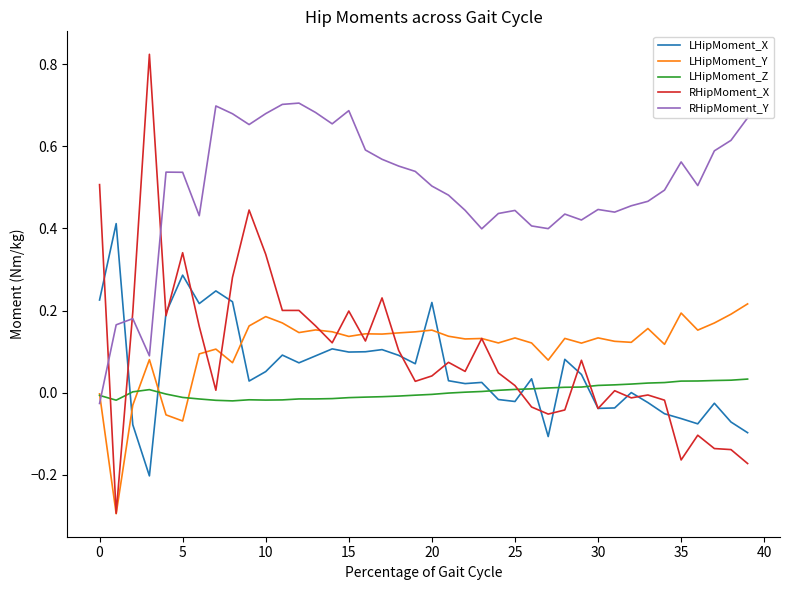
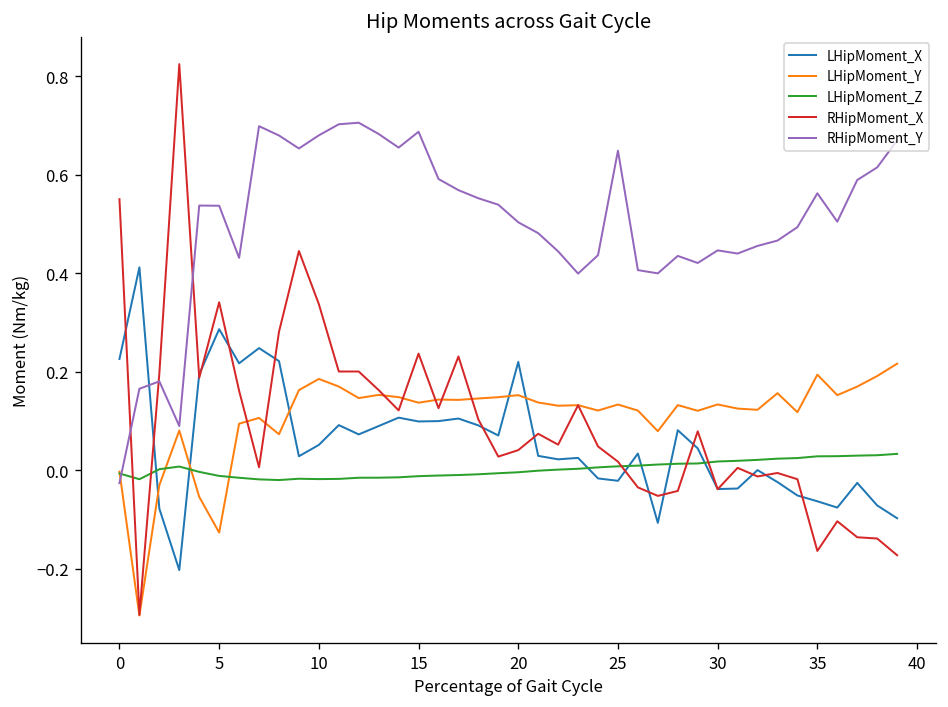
  {
    "LHipMoment_X": {
      "0": 0.23,
      "5": 0.29,
      "10": 0.05,
      "15": 0.10,
      "20": 0.22,
      "25": -0.02,
      "35": -0.06
    },
    "LHipMoment_Y": {
-     "5": -0.07,
+     "5": -0.13,
      "10": 0.19,
      "15": 0.14,
      "20": 0.15,
      "25": 0.13,
      "30": 0.13,
      "35": 0.19
    },
    "LHipMoment_Z": {
      "5": -0.01,
      "10": -0.02,
      "15": -0.01,
      "20": 0.00,
      "25": 0.01,
      "30": 0.02,
      "35": 0.03
    },
    "RHipMoment_X": {
-     "0": 0.51,
+     "0": 0.55,
      "5": 0.34,
      "10": 0.34,
-     "15": 0.20,
+     "15": 0.24,
      "20": 0.04,
      "25": 0.02,
      "35": -0.16
    },
    "RHipMoment_Y": {
      "0": -0.03,
      "5": 0.54,
      "10": 0.68,
      "15": 0.69,
      "20": 0.50,
-     "25": 0.44,
+     "25": 0.65,
      "30": 0.45,
      "35": 0.56
    }
  }
